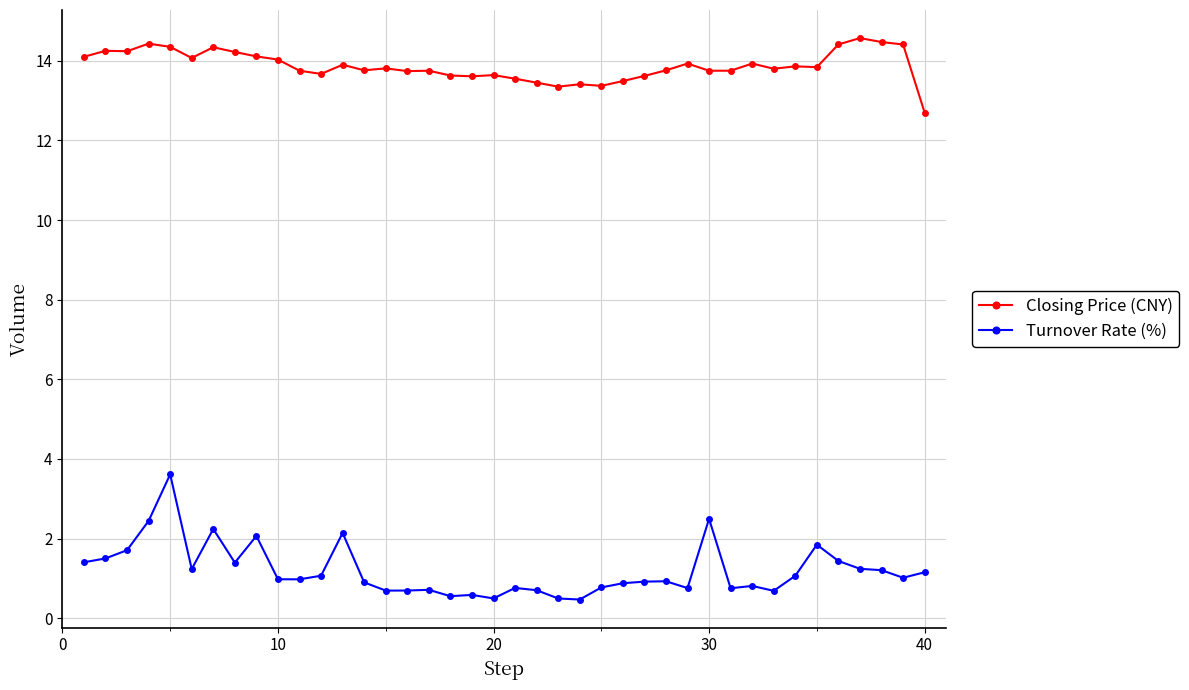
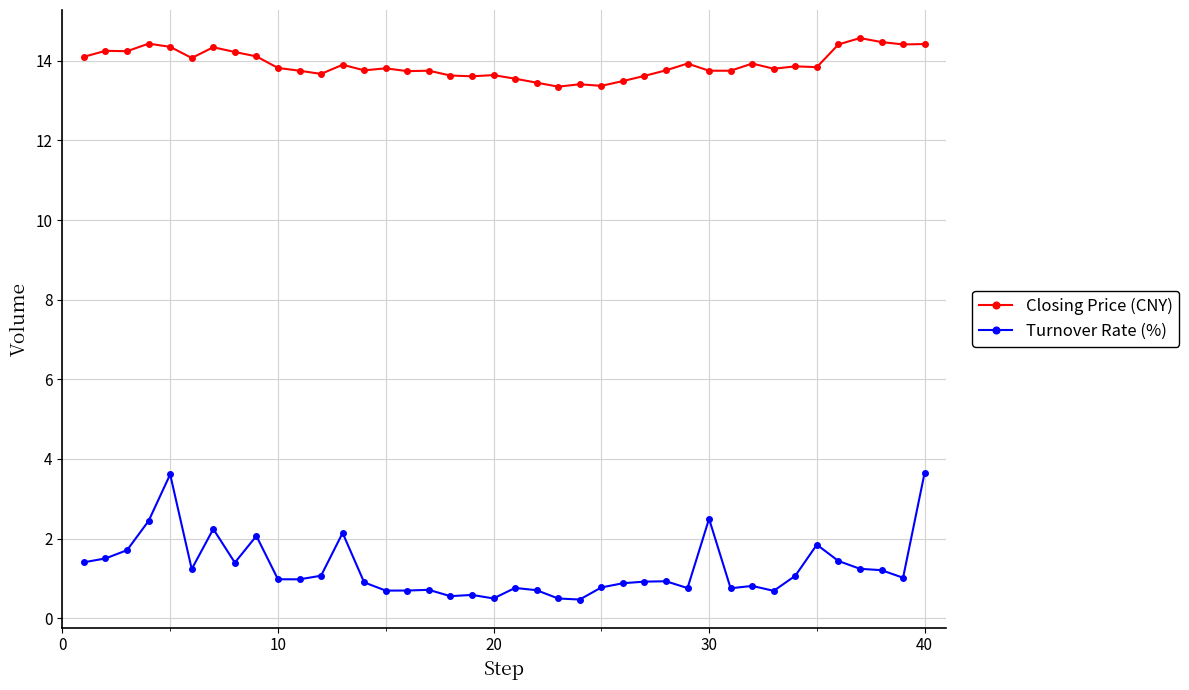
  {
    "Closing Price (CNY)": {
-     "10": 14.0,
+     "10": 13.8,
      "20": 13.6,
      "30": 13.8,
-     "40": 12.7
+     "40": 14.4
    },
    "Turnover Rate (%)": {
      "10": 1.0,
      "20": 0.5,
      "30": 2.5,
-     "40": 1.2
+     "40": 3.7
    }
  }
